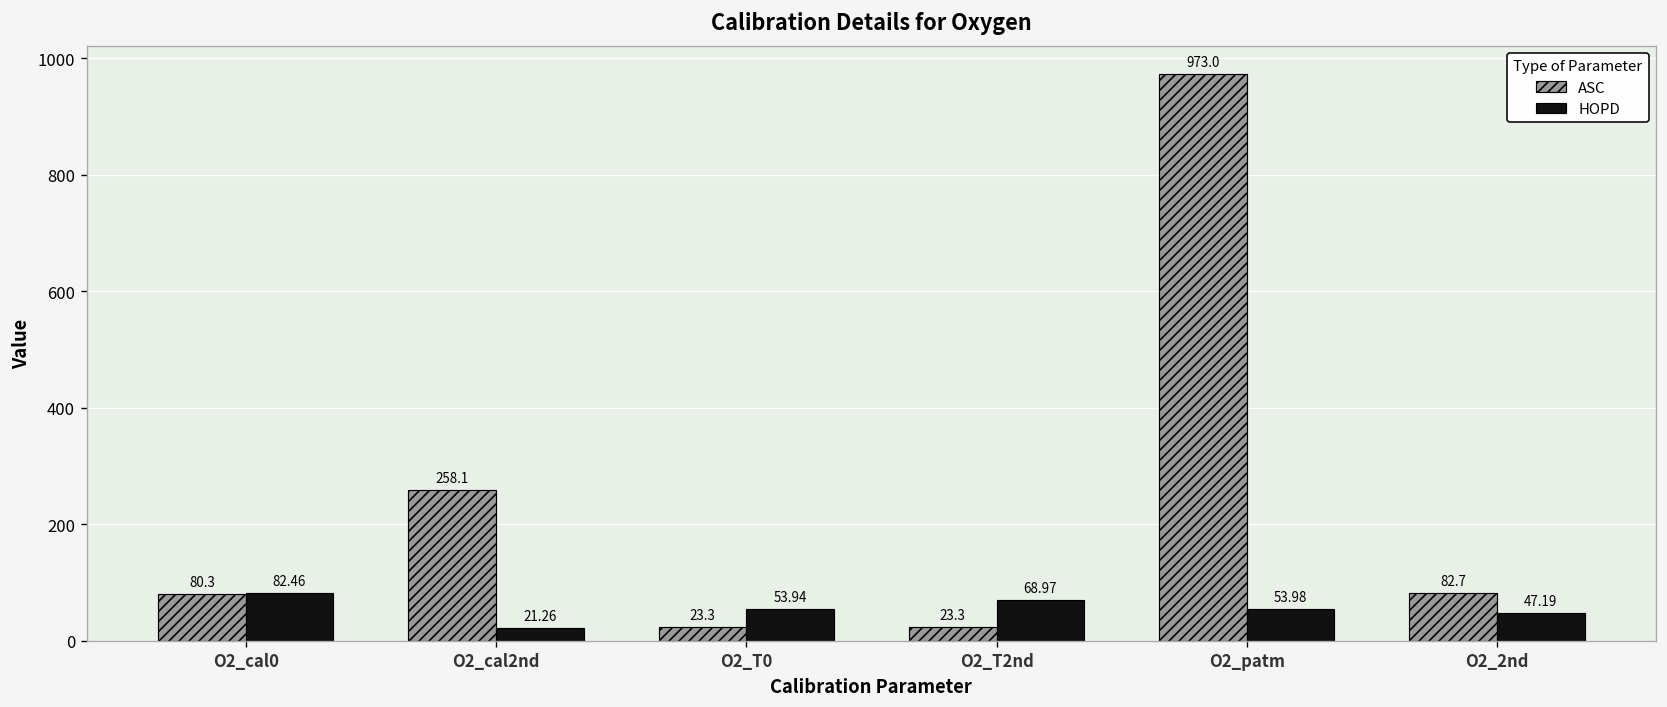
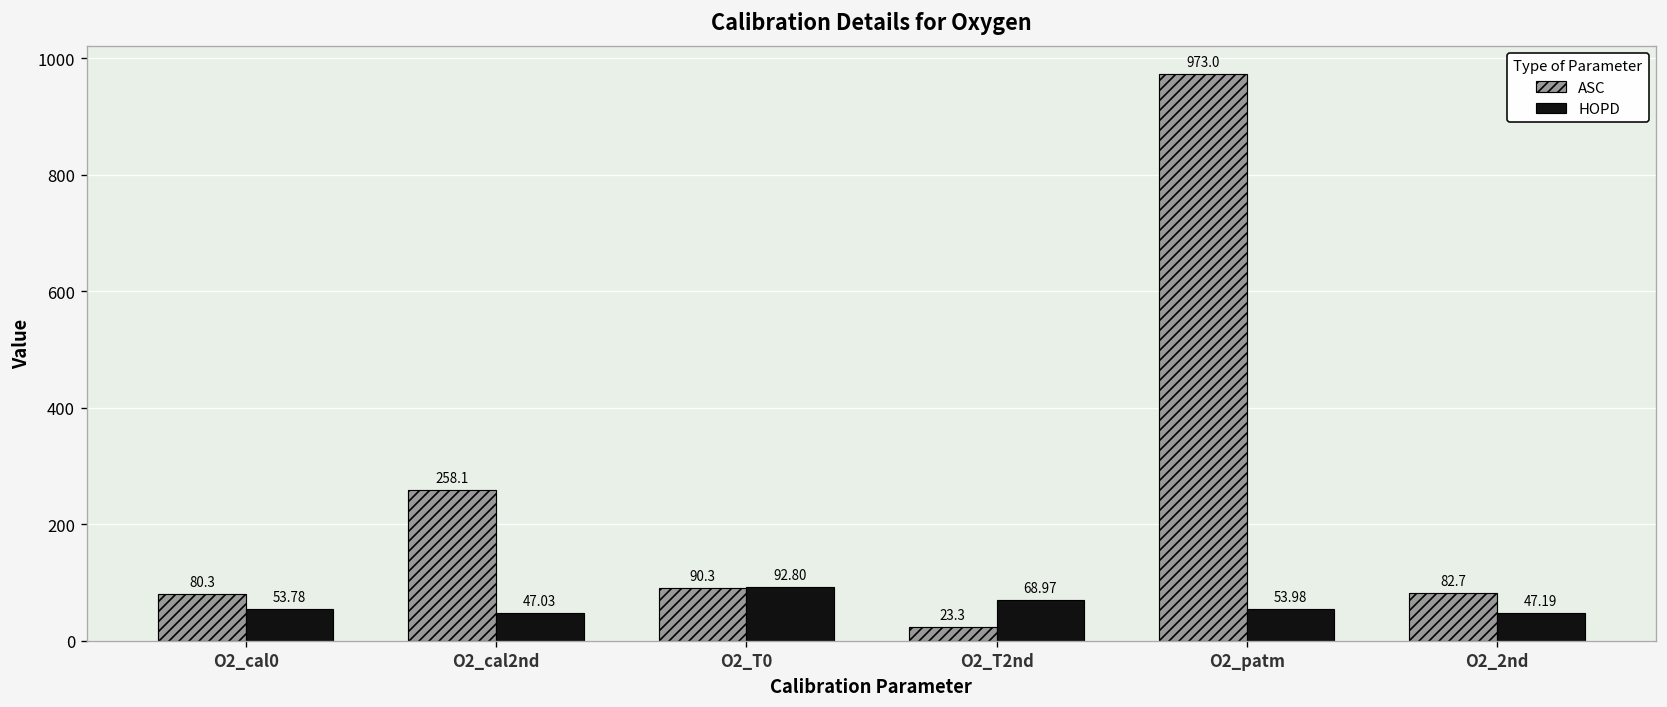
  {
    "ASC": {
      "O2_cal0": 80.3,
      "O2_cal2nd": 258.1,
-     "O2_T0": 23.3,
+     "O2_T0": 90.3,
      "O2_T2nd": 23.3,
      "O2_patm": 973.0,
      "O2_2nd": 82.7
    },
    "HOPD": {
-     "O2_cal0": 82.46,
-     "O2_cal2nd": 21.26,
-     "O2_T0": 53.94,
+     "O2_cal0": 53.78,
+     "O2_cal2nd": 47.03,
+     "O2_T0": 92.80,
      "O2_T2nd": 68.97,
      "O2_patm": 53.98,
      "O2_2nd": 47.19
    }
  }
